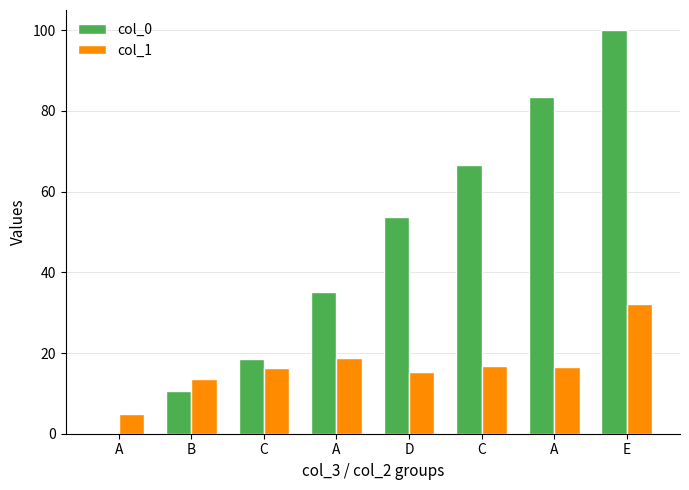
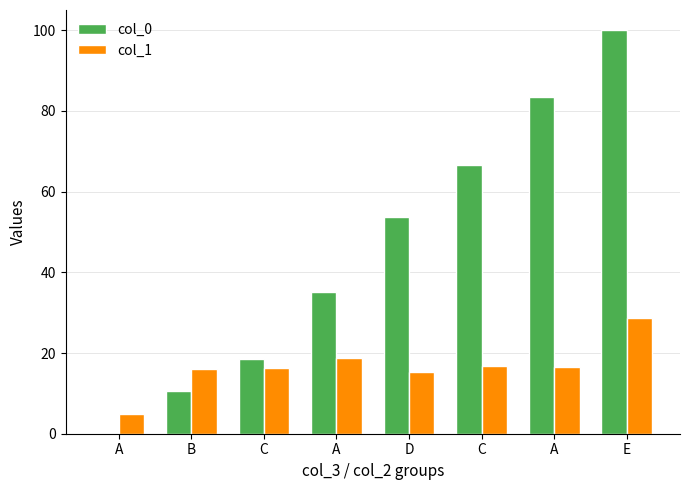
  {
    "col_0": {
      "B": 11,
      "D": 54,
      "E": 100
    },
    "col_1": {
-     "B": 14,
+     "B": 16,
      "D": 15,
-     "E": 32
+     "E": 29
    }
  }
